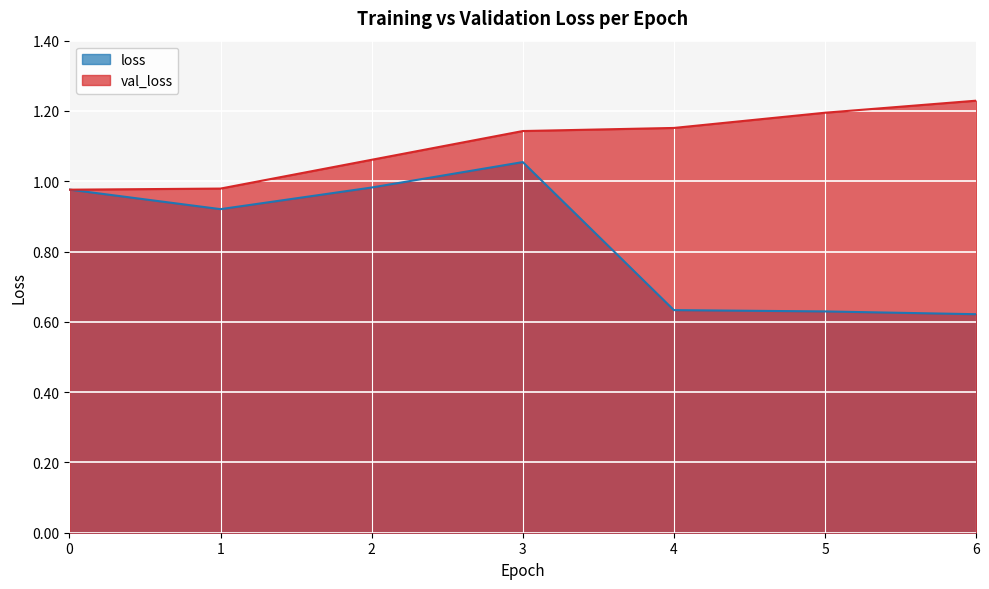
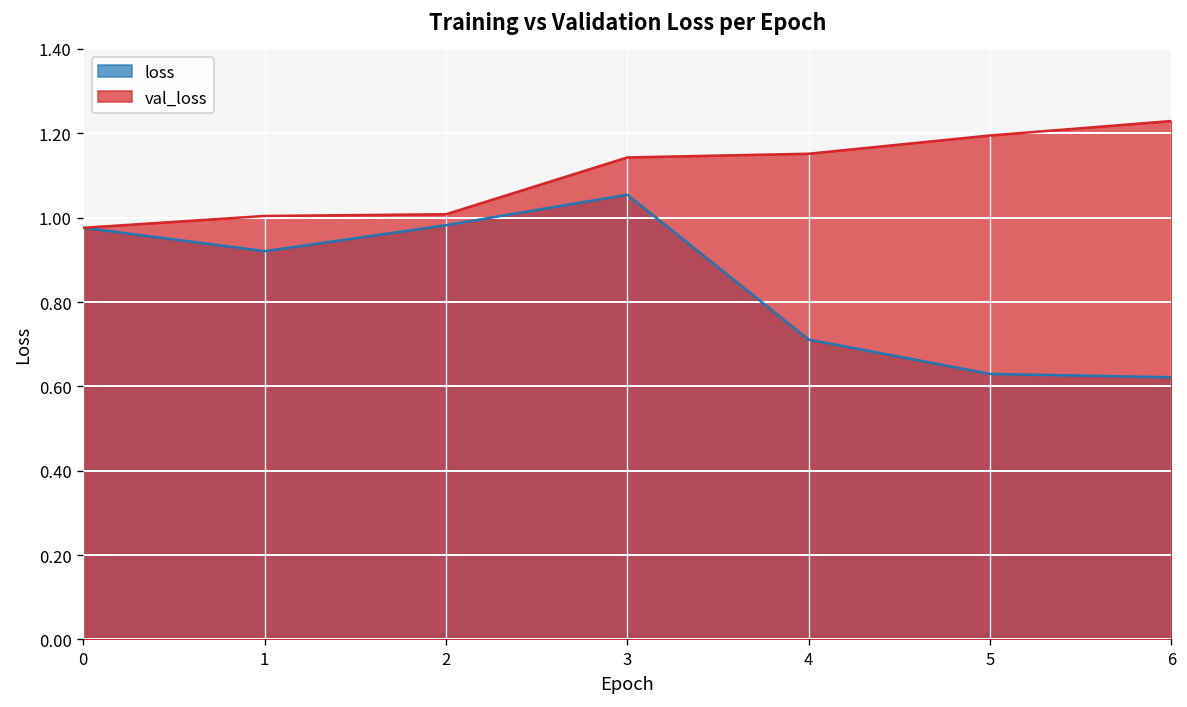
  {
    "loss": {
      "1": 0.92,
      "2": 0.98,
      "3": 1.05,
-     "4": 0.63,
+     "4": 0.71,
      "5": 0.63,
      "6": 0.62
    },
    "val_loss": {
-     "1": 0.98,
-     "2": 1.06,
+     "1": 1.00,
+     "2": 1.01,
      "3": 1.14,
      "4": 1.15,
      "5": 1.19,
      "6": 1.23
    }
  }
